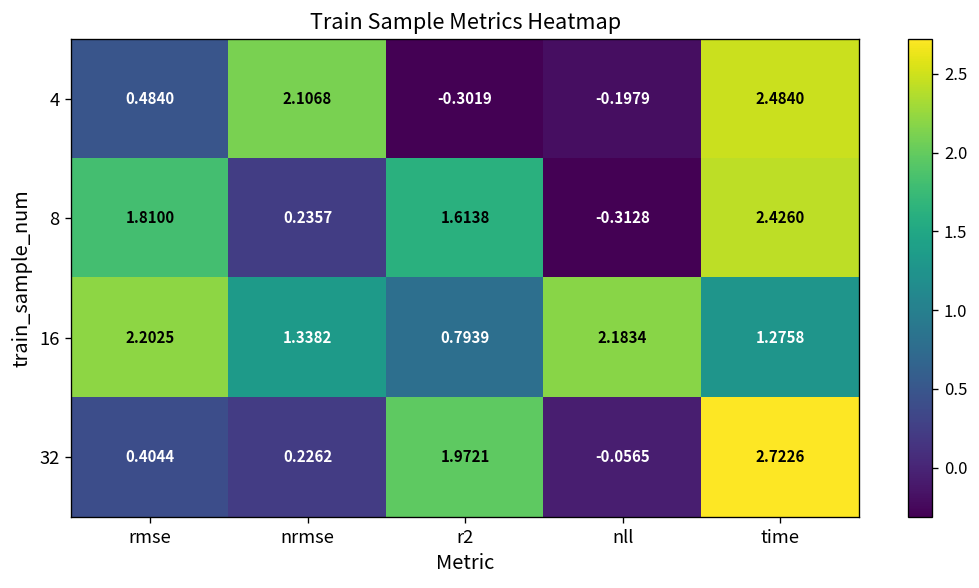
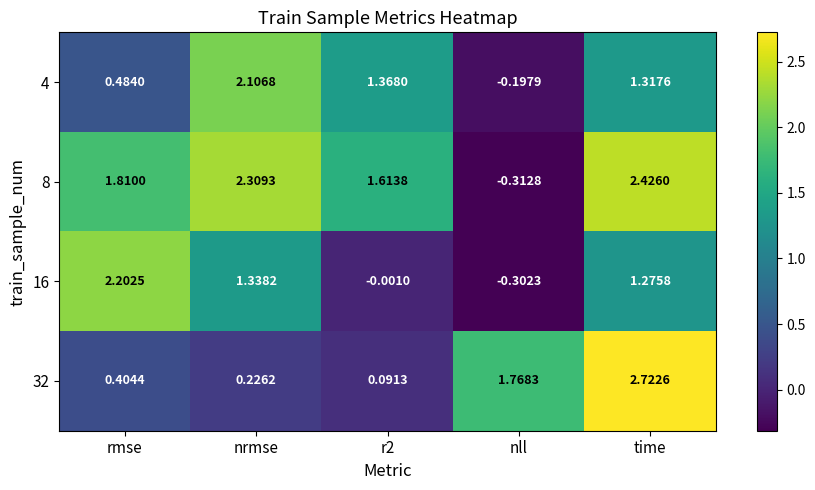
  {
    "4": {
      "rmse": 0.4840,
      "nrmse": 2.1068,
-     "r2": -0.3019,
+     "r2": 1.3680,
      "nll": -0.1979,
-     "time": 2.4840
+     "time": 1.3176
    },
    "8": {
      "rmse": 1.8100,
-     "nrmse": 0.2357,
+     "nrmse": 2.3093,
      "r2": 1.6138,
      "nll": -0.3128,
      "time": 2.4260
    },
    "16": {
      "rmse": 2.2025,
      "nrmse": 1.3382,
-     "r2": 0.7939,
-     "nll": 2.1834,
+     "r2": -0.0010,
+     "nll": -0.3023,
      "time": 1.2758
    },
    "32": {
      "rmse": 0.4044,
      "nrmse": 0.2262,
-     "r2": 1.9721,
-     "nll": -0.0565,
+     "r2": 0.0913,
+     "nll": 1.7683,
      "time": 2.7226
    }
  }
